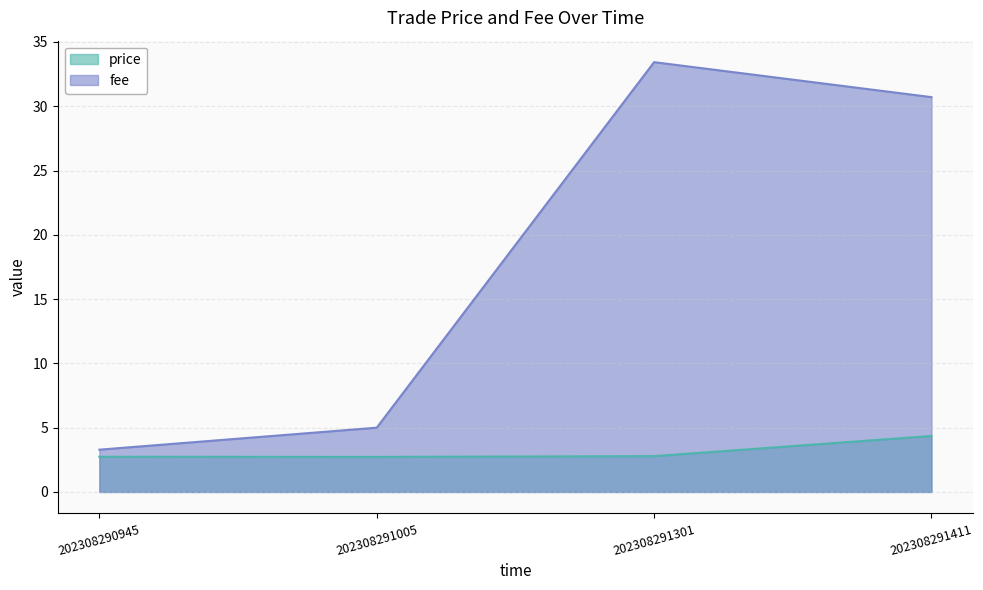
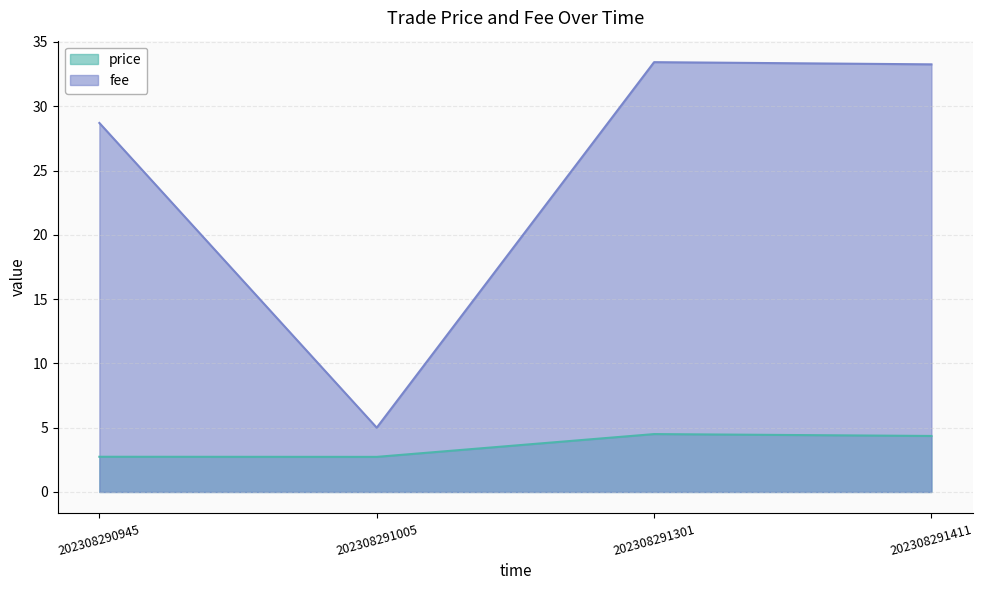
  {
    "price": {
      "202308290945": 2.7,
      "202308291005": 2.7,
-     "202308291301": 2.8,
+     "202308291301": 4.5,
      "202308291411": 4.4
    },
    "fee": {
-     "202308290945": 3.3,
+     "202308290945": 28.7,
      "202308291005": 5.0,
      "202308291301": 33.4,
-     "202308291411": 30.7
+     "202308291411": 33.3
    }
  }
